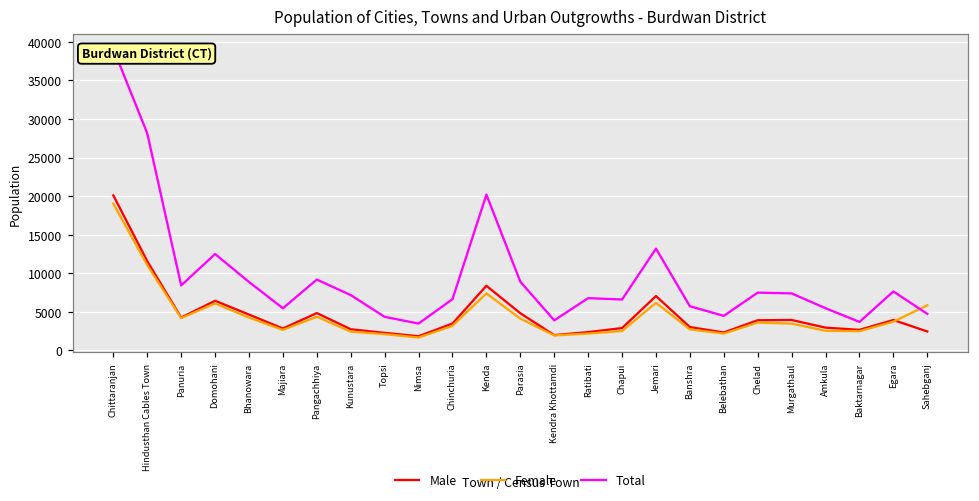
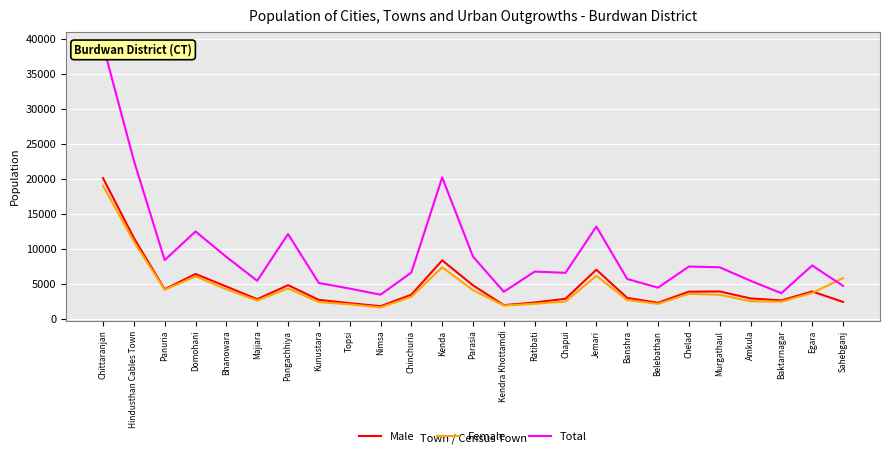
  {
    "Male": {
      "Chittaranjan": 20000,
      "Hindusthan Cables Town": 12000,
      "Bhanowara": 5000,
      "Pangachhiya": 5000,
      "Kenda": 8000,
      "Parasia": 5000,
      "Chapui": 3000,
      "Jemari": 7000,
      "Murgathaul": 4000,
      "Amkula": 3000,
      "Sahebganj": 2000
    },
    "Female": {
      "Chittaranjan": 19000,
      "Hindusthan Cables Town": 11000,
      "Bhanowara": 4000,
      "Pangachhiya": 4000,
      "Kenda": 7000,
      "Parasia": 4000,
      "Chapui": 2000,
      "Jemari": 6000,
      "Murgathaul": 3000,
      "Amkula": 3000,
      "Sahebganj": 6000
    },
    "Total": {
-     "Hindusthan Cables Town": 28000,
+     "Hindusthan Cables Town": 23000,
      "Panuria": 8000,
      "Domohani": 12000,
      "Bhanowara": 9000,
      "Majiara": 5000,
-     "Pangachhiya": 9000,
-     "Kunustara": 7000,
+     "Pangachhiya": 12000,
+     "Kunustara": 5000,
      "Topsi": 4000,
      "Nimsa": 3000,
      "Chinchuria": 7000,
      "Kenda": 20000,
      "Parasia": 9000,
      "Kendra Khottamdi": 4000,
      "Ratibati": 7000,
      "Chapui": 7000,
      "Jemari": 13000,
      "Banshra": 6000,
      "Belebathan": 4000,
      "Chelad": 7000,
      "Murgathaul": 7000,
      "Amkula": 5000,
      "Baktarnagar": 4000,
      "Egara": 8000,
      "Sahebganj": 5000
    }
  }
